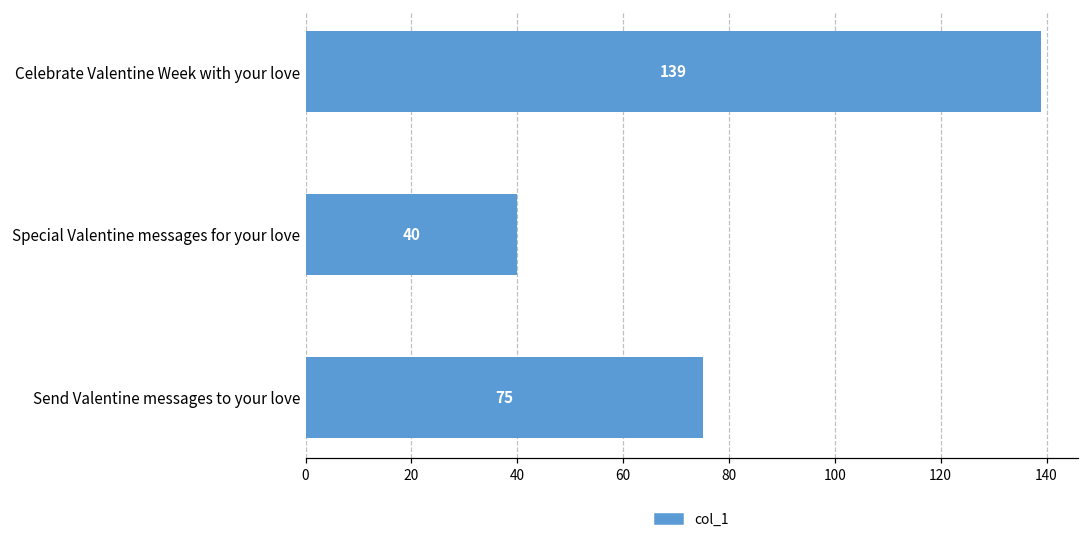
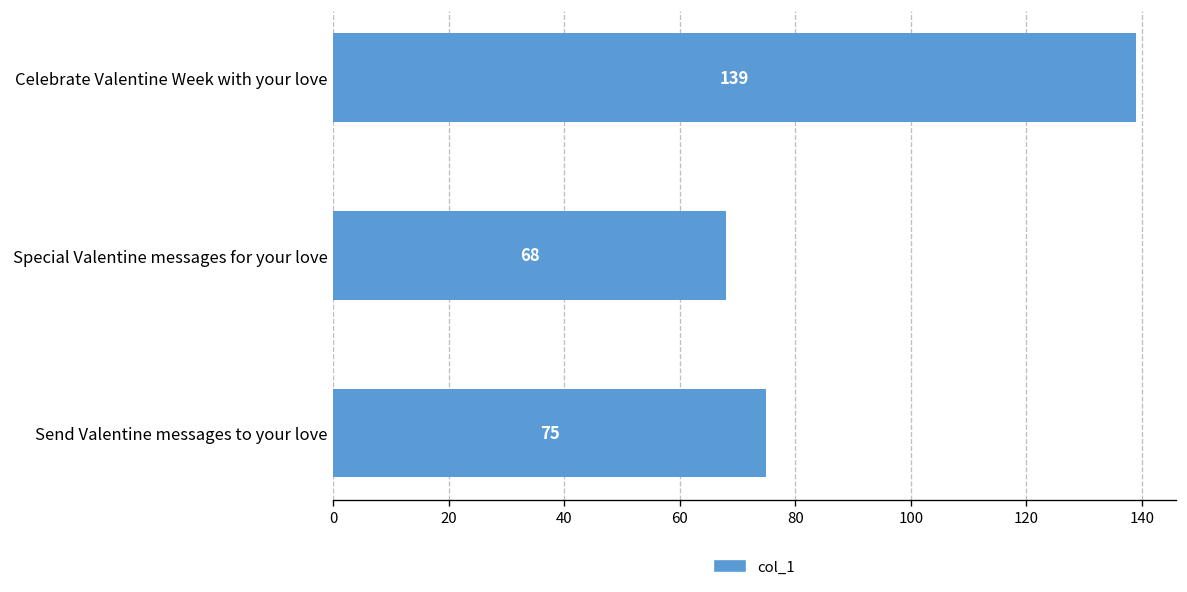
  {
    "Celebrate Valentine Week with your love": 139,
-   "Special Valentine messages for your love": 40,
+   "Special Valentine messages for your love": 68,
    "Send Valentine messages to your love": 75
  }
